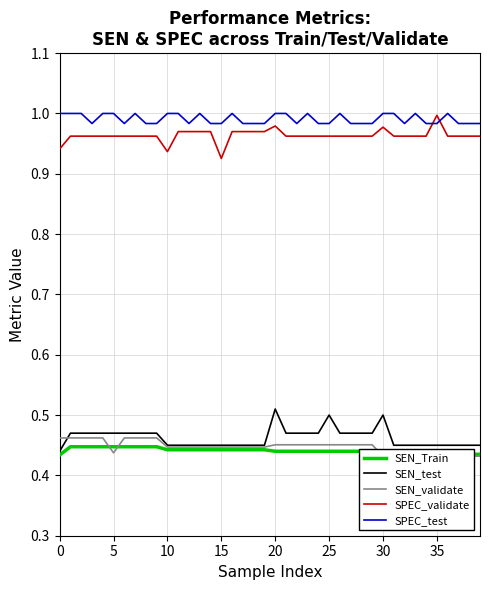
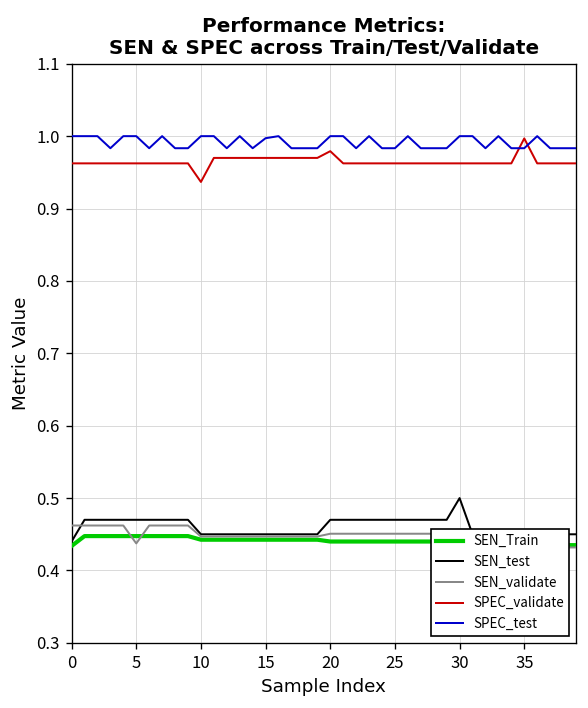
  {
    "SEN_Train": {
      "0": 0.43,
      "5": 0.45,
      "10": 0.44,
      "15": 0.44,
      "20": 0.44,
      "25": 0.44
    },
    "SEN_test": {
      "0": 0.44,
      "5": 0.47,
-     "20": 0.51,
-     "25": 0.50,
+     "20": 0.47,
+     "25": 0.47,
      "30": 0.50,
      "35": 0.45
    },
    "SEN_validate": {
      "0": 0.46,
      "5": 0.44,
      "20": 0.45,
      "25": 0.45
    },
    "SPEC_validate": {
-     "0": 0.94,
+     "0": 0.96,
      "5": 0.96,
      "10": 0.94,
-     "15": 0.93,
+     "15": 0.97,
      "20": 0.98,
      "25": 0.96,
-     "30": 0.98,
+     "30": 0.96,
      "35": 1.00
    },
    "SPEC_test": {
      "0": 1.00,
      "5": 1.00,
      "10": 1.00,
-     "15": 0.98,
+     "15": 1.00,
      "20": 1.00,
      "25": 0.98,
      "30": 1.00,
      "35": 0.98
    }
  }
